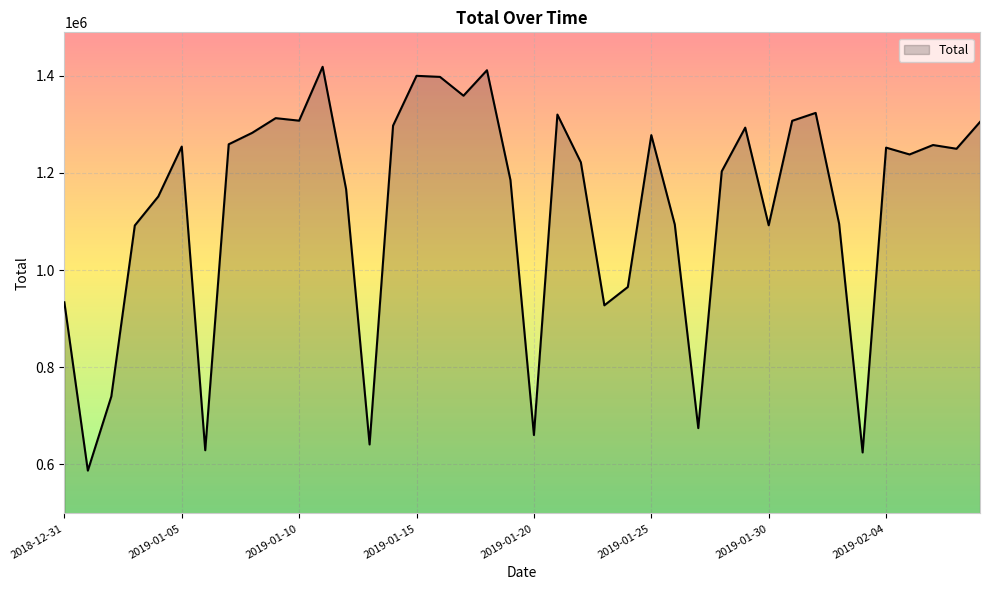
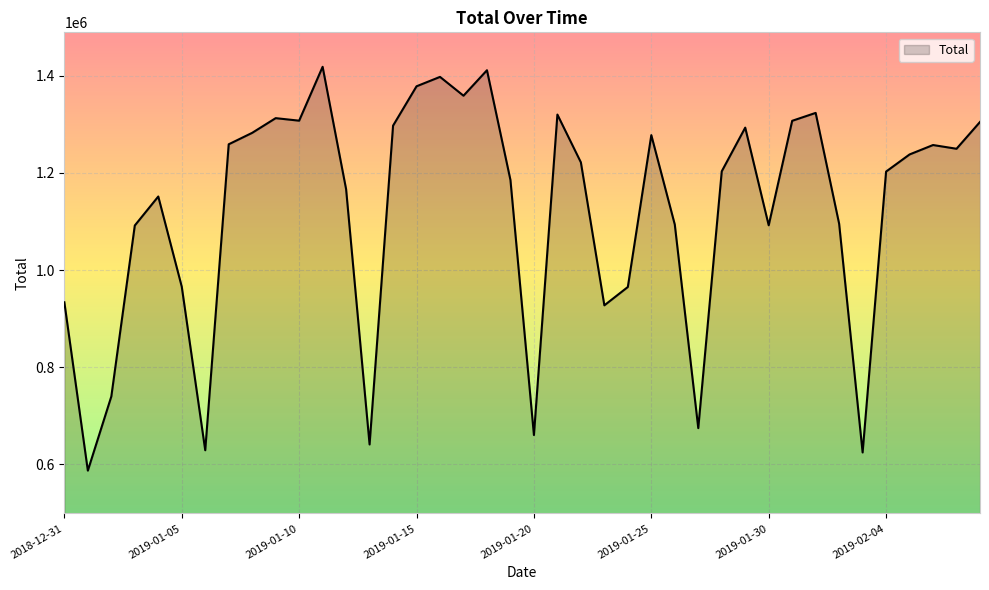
  {
    "2018-12-31": 930000,
-   "2019-01-05": 1250000,
+   "2019-01-05": 970000,
    "2019-01-10": 1310000,
-   "2019-01-15": 1400000,
+   "2019-01-15": 1380000,
    "2019-01-20": 660000,
    "2019-01-25": 1280000,
    "2019-01-30": 1090000,
-   "2019-02-04": 1250000
+   "2019-02-04": 1200000
  }
